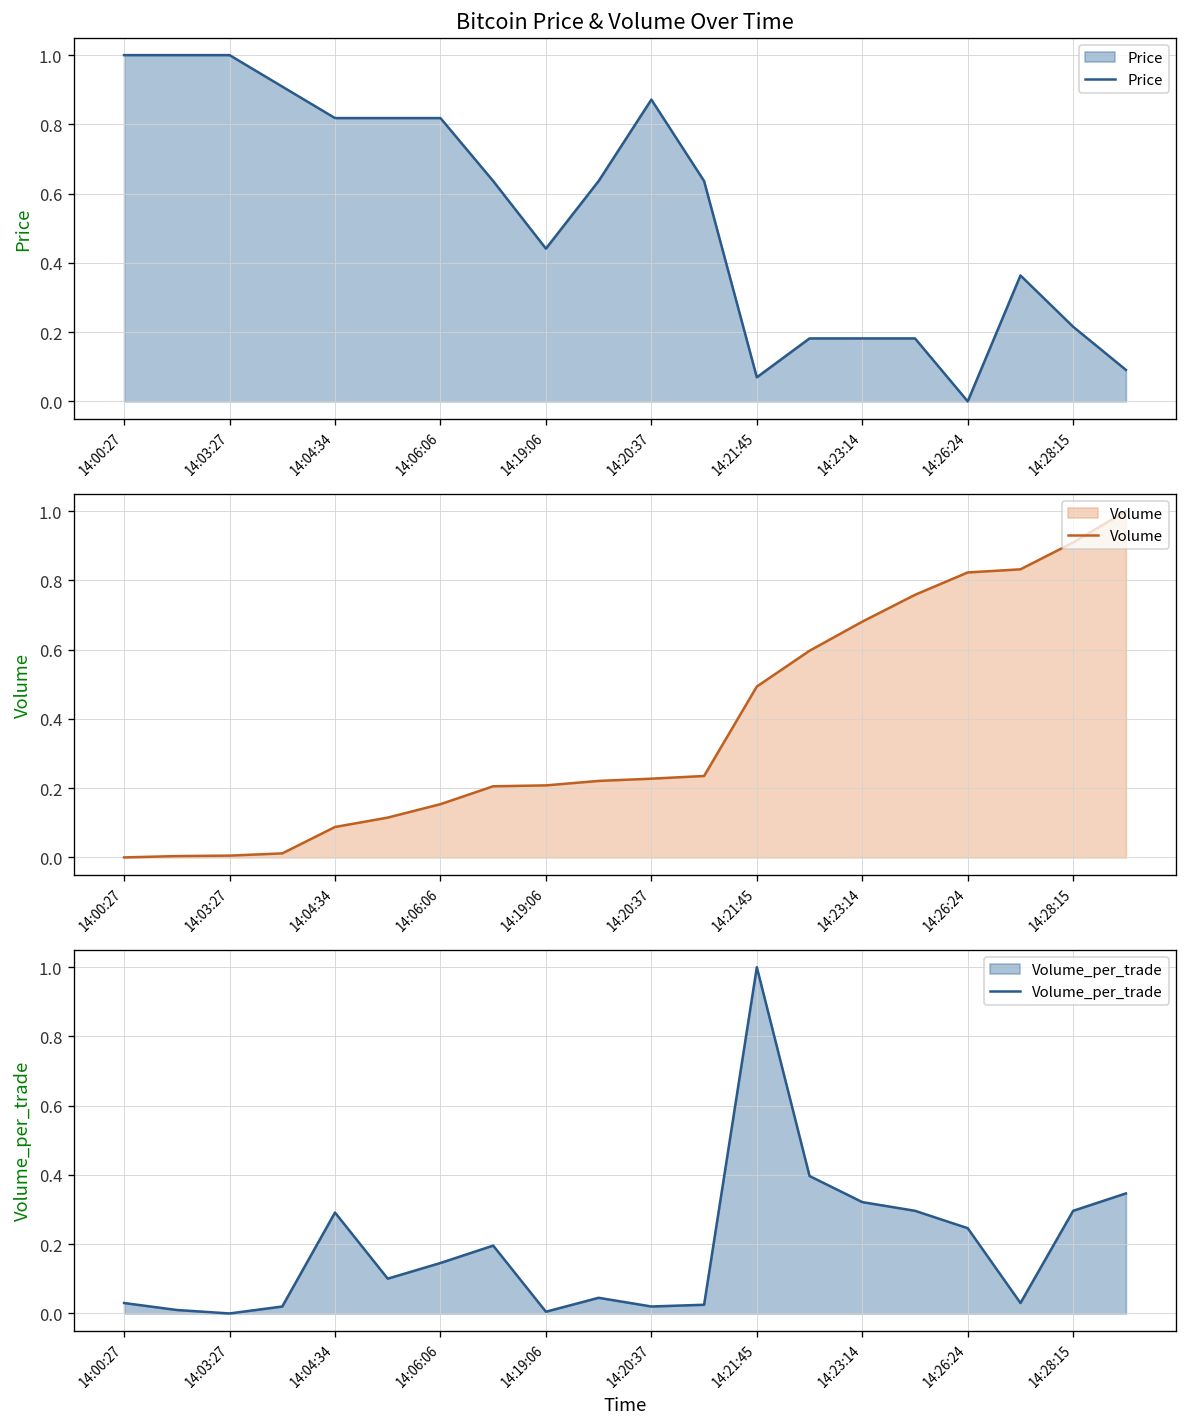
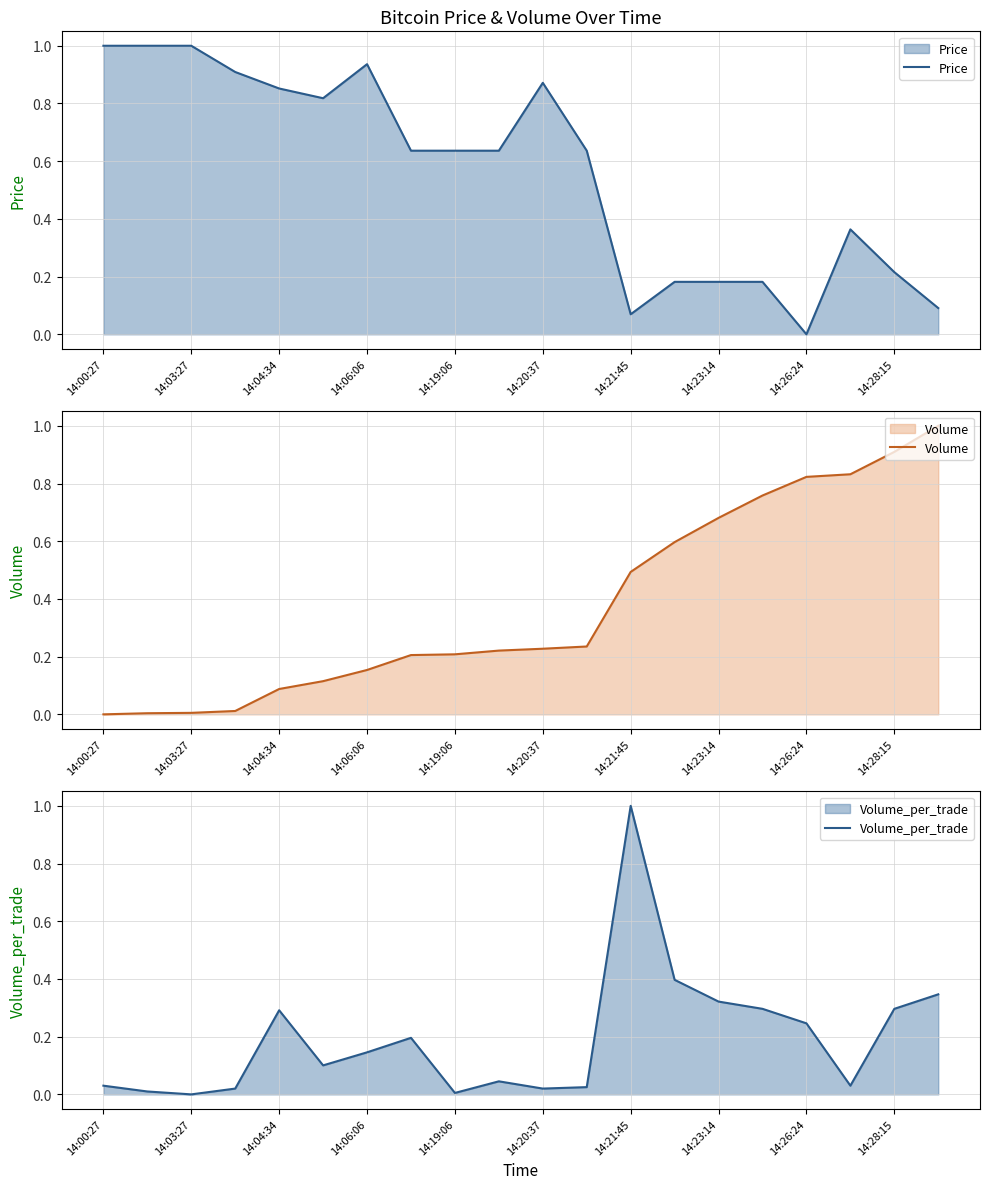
  {
    "Bitcoin Price & Volume Over Time": {
      "14:00:27": 1.00,
      "14:03:27": 1.00,
-     "14:04:34": 0.82,
-     "14:06:06": 0.82,
-     "14:19:06": 0.44,
+     "14:04:34": 0.85,
+     "14:06:06": 0.94,
+     "14:19:06": 0.64,
      "14:20:37": 0.87,
      "14:21:45": 0.07,
      "14:23:14": 0.18,
      "14:26:24": 0.00,
      "14:28:15": 0.22
    }
  }
